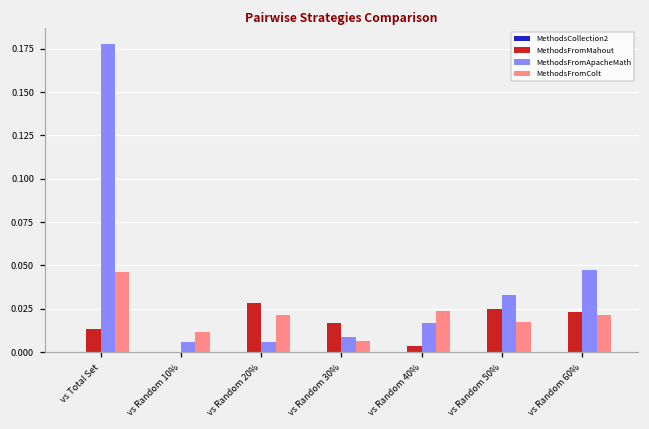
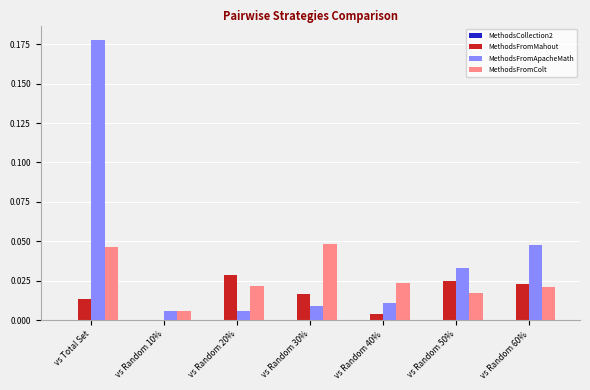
  {
    "MethodsFromMahout": {
      "vs Total Set": 0.013,
      "vs Random 20%": 0.028,
      "vs Random 30%": 0.017,
      "vs Random 40%": 0.004,
      "vs Random 50%": 0.025,
      "vs Random 60%": 0.023
    },
    "MethodsFromApacheMath": {
      "vs Total Set": 0.178,
      "vs Random 10%": 0.006,
      "vs Random 20%": 0.006,
      "vs Random 30%": 0.009,
-     "vs Random 40%": 0.017,
+     "vs Random 40%": 0.011,
      "vs Random 50%": 0.033,
      "vs Random 60%": 0.048
    },
    "MethodsFromColt": {
      "vs Total Set": 0.046,
-     "vs Random 10%": 0.012,
+     "vs Random 10%": 0.006,
      "vs Random 20%": 0.022,
-     "vs Random 30%": 0.006,
+     "vs Random 30%": 0.049,
      "vs Random 40%": 0.024,
      "vs Random 50%": 0.017,
      "vs Random 60%": 0.021
    }
  }
